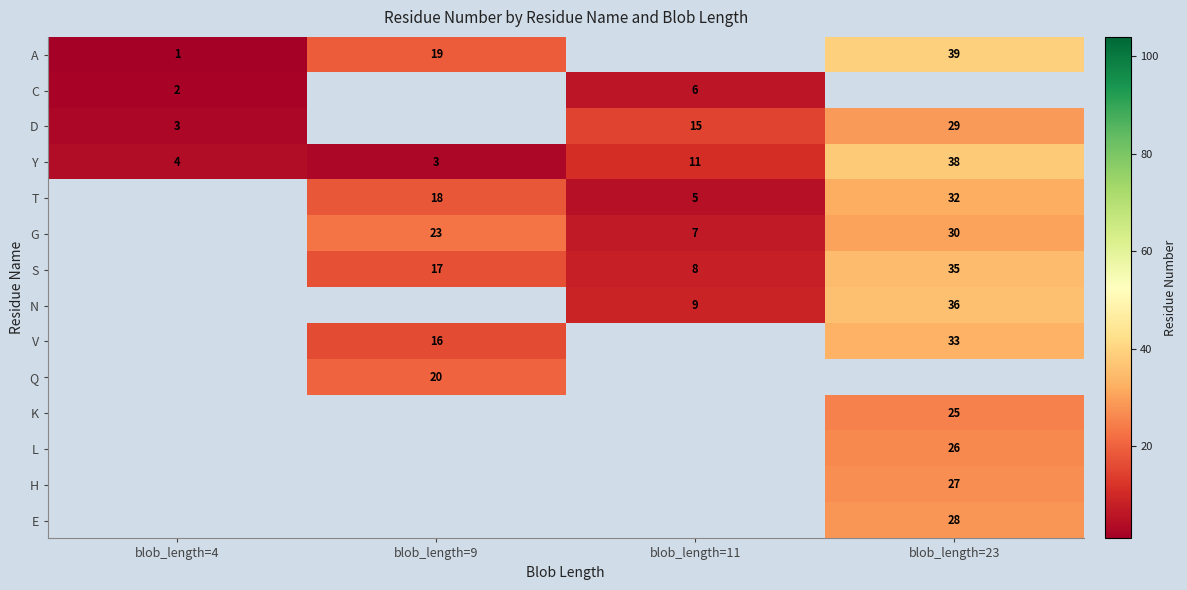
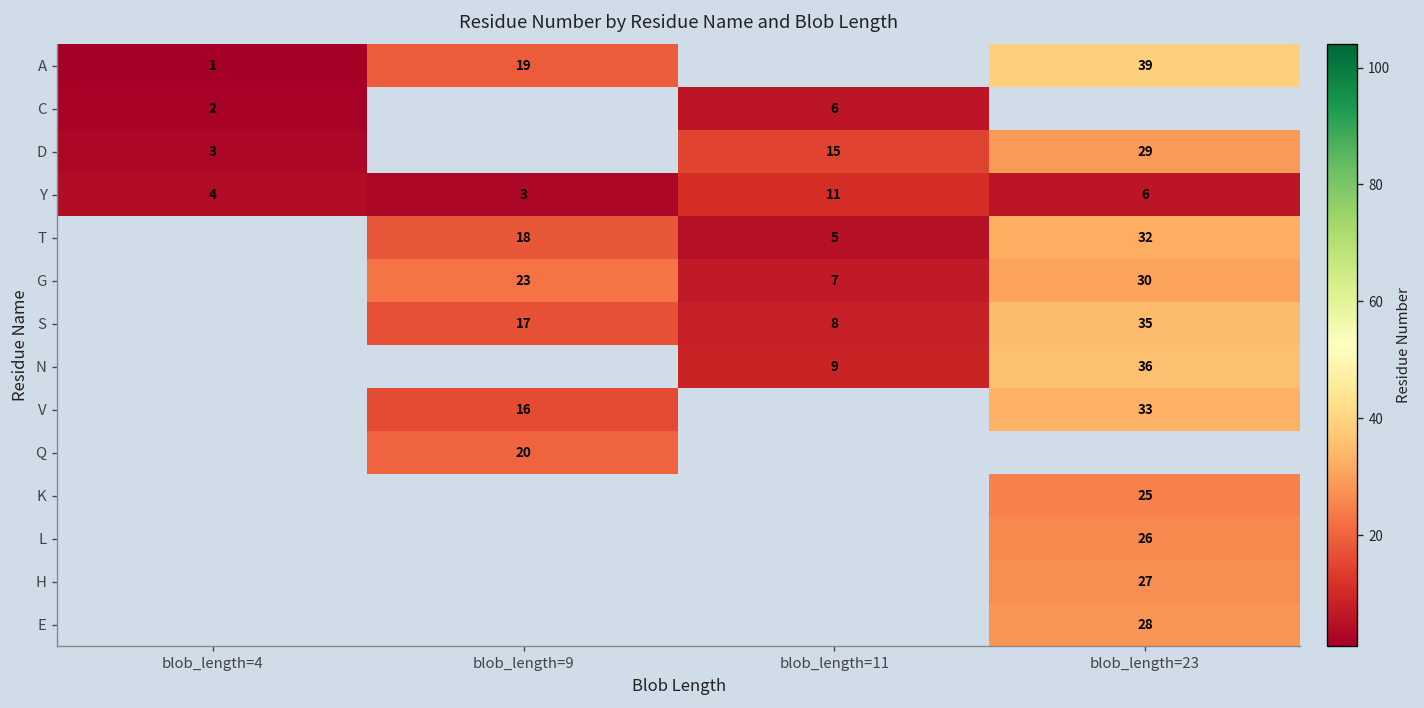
  {
    "A": {
      "blob_length=4": 1,
      "blob_length=9": 19,
      "blob_length=23": 39
    },
    "C": {
      "blob_length=4": 2,
      "blob_length=11": 6
    },
    "D": {
      "blob_length=4": 3,
      "blob_length=11": 15,
      "blob_length=23": 29
    },
    "Y": {
      "blob_length=4": 4,
      "blob_length=9": 3,
      "blob_length=11": 11,
-     "blob_length=23": 38
+     "blob_length=23": 6
    },
    "T": {
      "blob_length=9": 18,
      "blob_length=11": 5,
      "blob_length=23": 32
    },
    "G": {
      "blob_length=9": 23,
      "blob_length=11": 7,
      "blob_length=23": 30
    },
    "S": {
      "blob_length=9": 17,
      "blob_length=11": 8,
      "blob_length=23": 35
    },
    "N": {
      "blob_length=11": 9,
      "blob_length=23": 36
    },
    "V": {
      "blob_length=9": 16,
      "blob_length=23": 33
    },
    "Q": {
      "blob_length=9": 20
    },
    "K": {
      "blob_length=23": 25
    },
    "L": {
      "blob_length=23": 26
    },
    "H": {
      "blob_length=23": 27
    },
    "E": {
      "blob_length=23": 28
    }
  }
